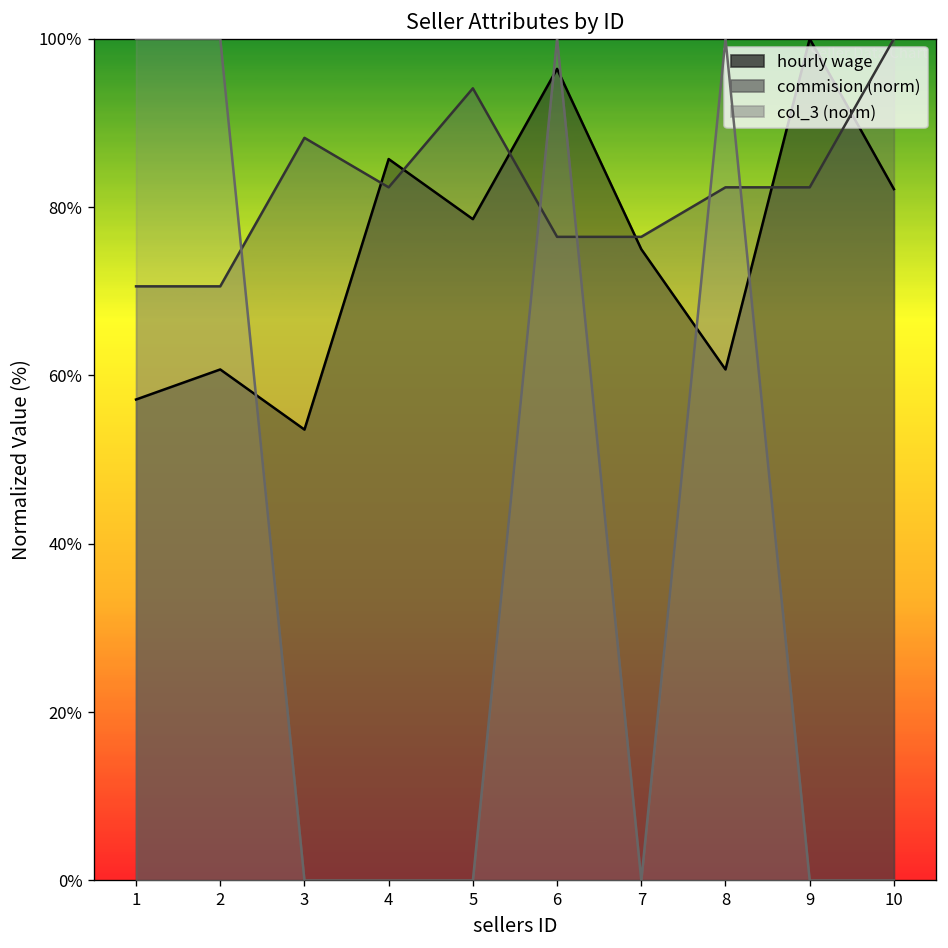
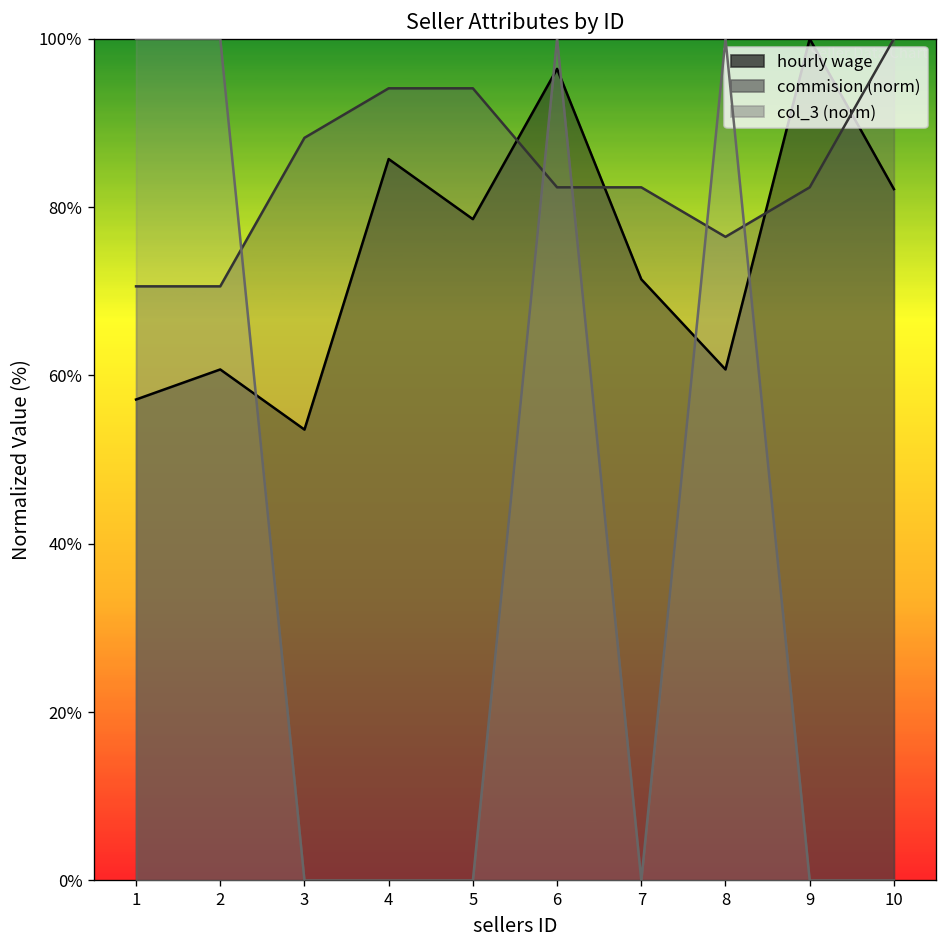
  {
    "hourly wage": {
      "1": "57%",
      "2": "61%",
      "3": "54%",
      "4": "86%",
      "5": "79%",
      "6": "96%",
-     "7": "75%",
+     "7": "71%",
      "8": "61%",
      "9": "100%",
      "10": "82%"
    },
    "commision (norm)": {
      "1": "71%",
      "2": "71%",
      "3": "88%",
-     "4": "82%",
+     "4": "94%",
      "5": "94%",
-     "6": "76%",
-     "7": "76%",
-     "8": "82%",
+     "6": "82%",
+     "7": "82%",
+     "8": "76%",
      "9": "82%",
      "10": "100%"
    },
    "col_3 (norm)": {
      "1": "100%",
      "2": "100%",
      "3": "0%",
      "4": "0%",
      "5": "0%",
      "6": "100%",
      "7": "0%",
      "8": "100%",
      "9": "0%",
      "10": "0%"
    }
  }
